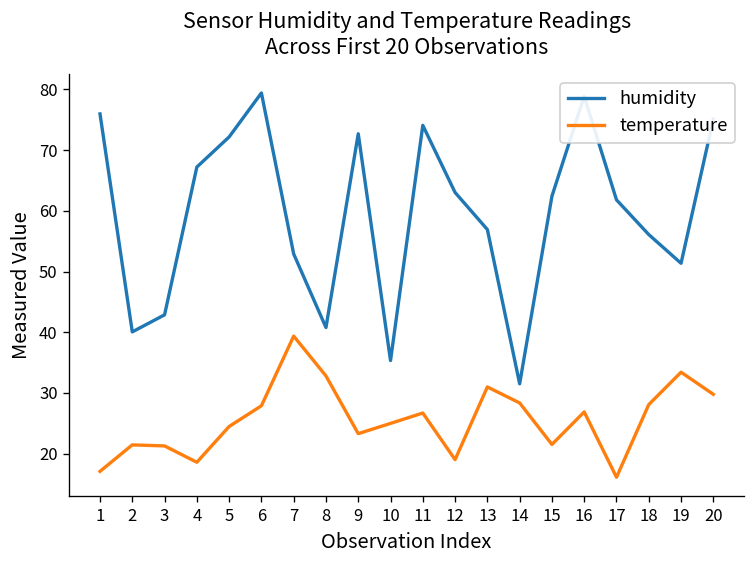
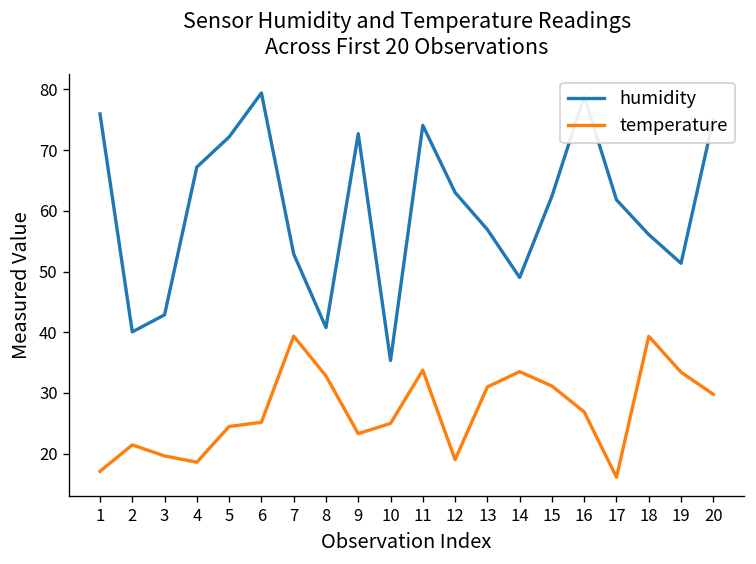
  {
    "humidity": {
      "1": 76,
      "2": 40,
      "3": 43,
      "4": 67,
      "5": 72,
      "6": 79,
      "7": 53,
      "8": 41,
      "9": 73,
      "10": 35,
      "11": 74,
      "12": 63,
      "13": 57,
-     "14": 32,
+     "14": 49,
      "15": 62,
      "17": 62,
      "18": 56,
      "19": 51
    },
    "temperature": {
      "1": 17,
      "2": 21,
-     "3": 21,
+     "3": 20,
      "4": 19,
      "5": 24,
-     "6": 28,
+     "6": 25,
      "7": 39,
      "8": 33,
      "9": 23,
      "10": 25,
-     "11": 27,
+     "11": 34,
      "12": 19,
      "13": 31,
-     "14": 28,
-     "15": 22,
+     "14": 34,
+     "15": 31,
      "16": 27,
      "17": 16,
-     "18": 28,
+     "18": 39,
      "19": 33,
      "20": 30
    }
  }
